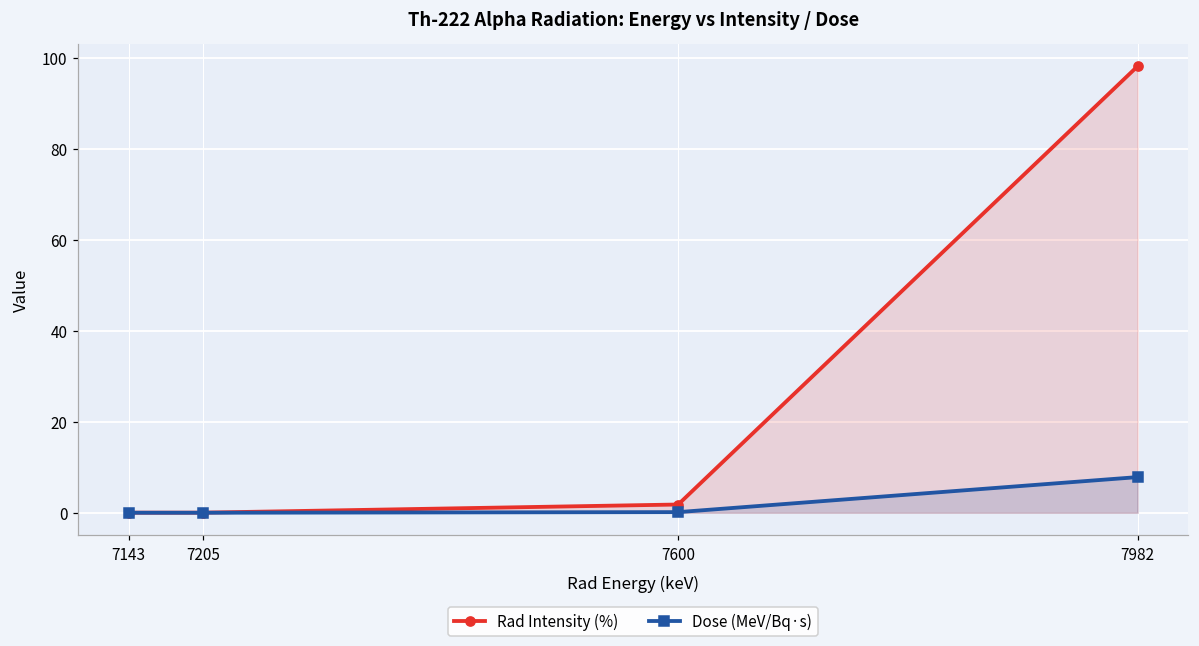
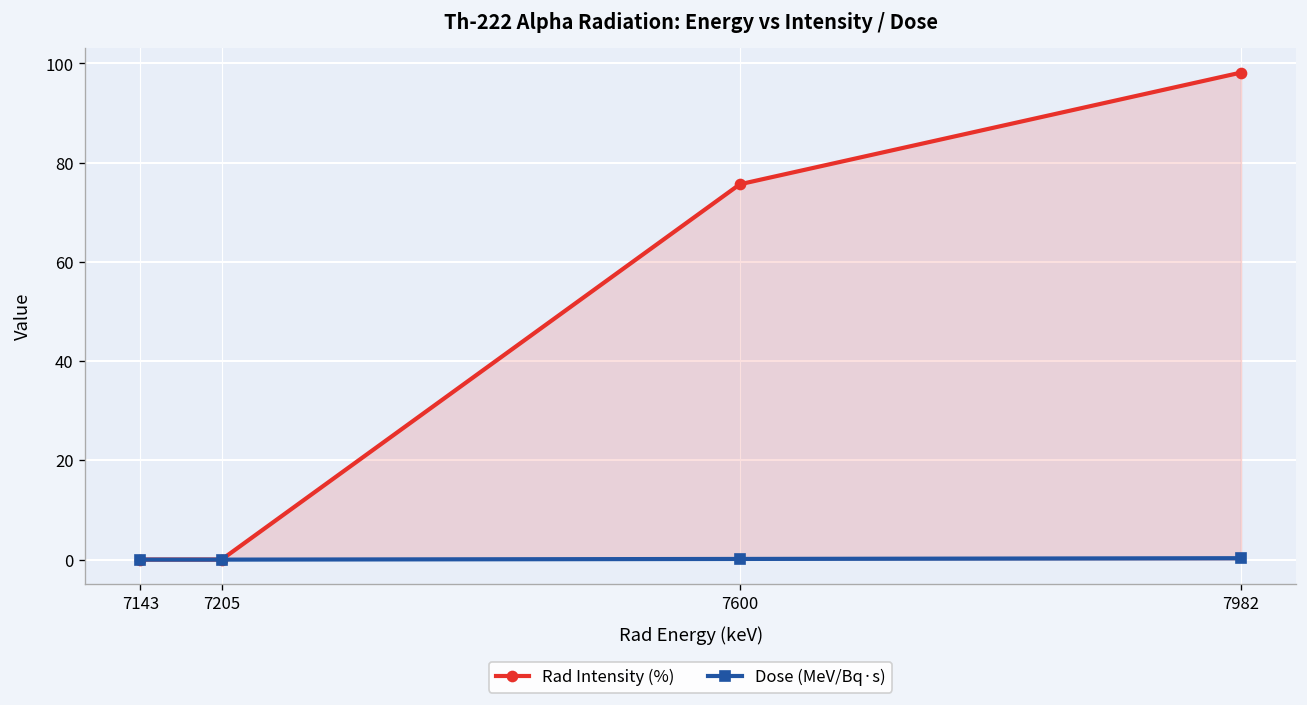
  {
    "Rad Intensity (%)": {
-     "7600": 2,
+     "7600": 76,
      "7982": 98
    },
    "Dose (MeV/Bq·s)": {
      "7600": 0,
-     "7982": 8
+     "7982": 0
    }
  }
